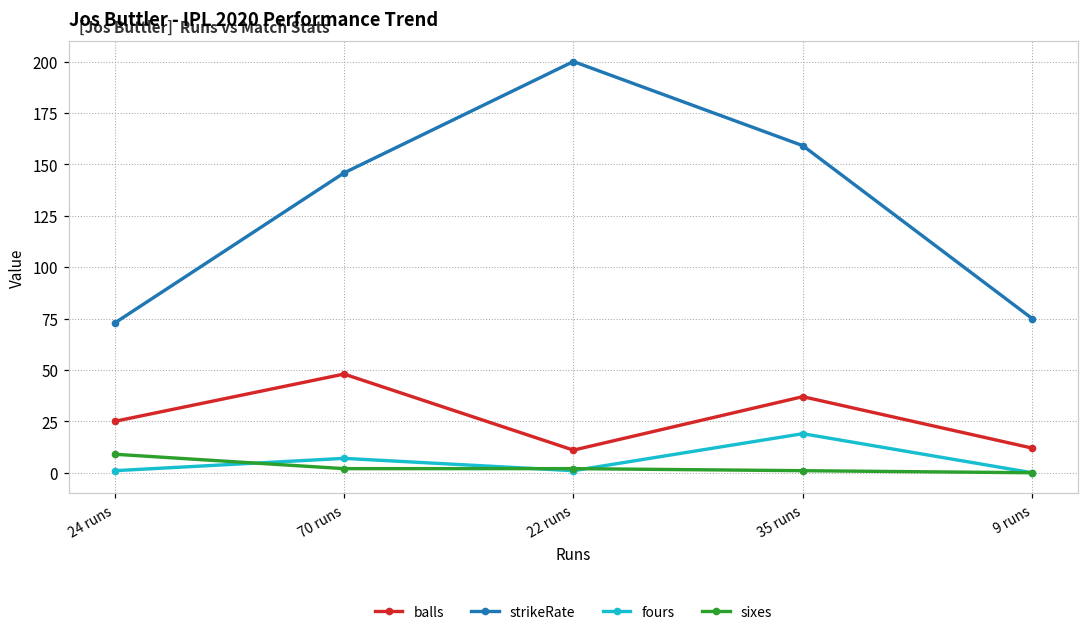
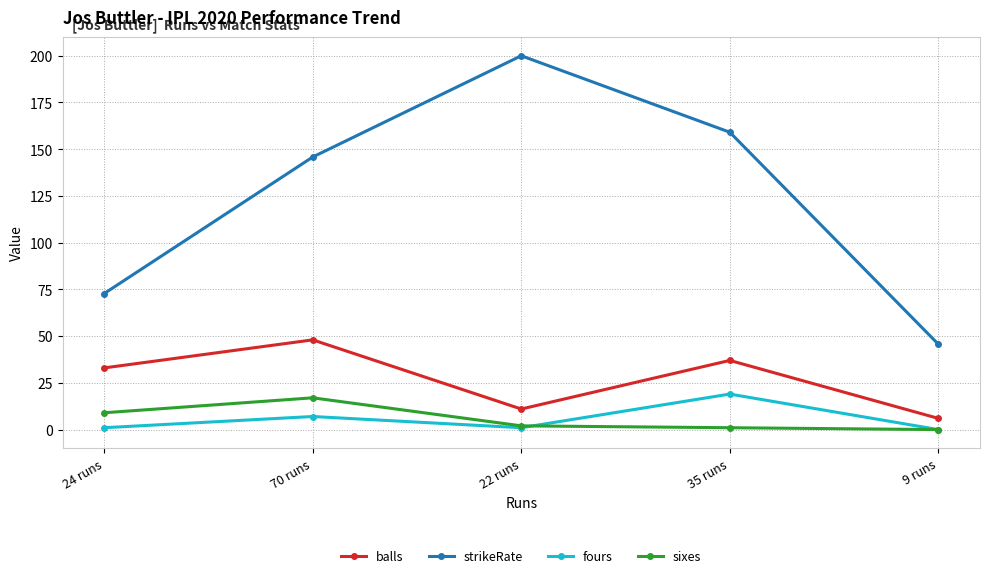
  {
    "balls": {
-     "24 runs": 25,
+     "24 runs": 33,
      "70 runs": 48,
      "22 runs": 11,
      "35 runs": 37,
-     "9 runs": 12
+     "9 runs": 6
    },
    "strikeRate": {
      "24 runs": 73,
      "70 runs": 146,
      "22 runs": 200,
      "35 runs": 159,
-     "9 runs": 75
+     "9 runs": 46
    },
    "fours": {
      "24 runs": 1,
      "70 runs": 7,
      "35 runs": 19
    },
    "sixes": {
      "24 runs": 9,
-     "70 runs": 2,
+     "70 runs": 17,
      "35 runs": 1
    }
  }
